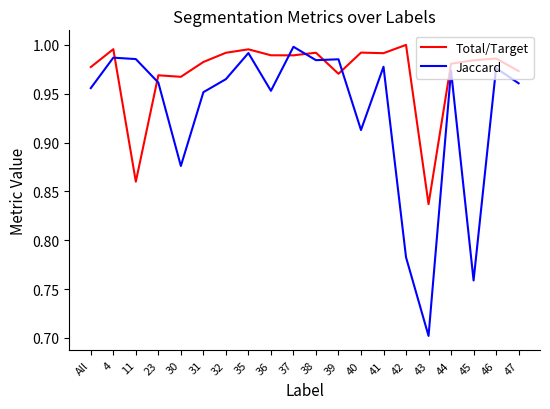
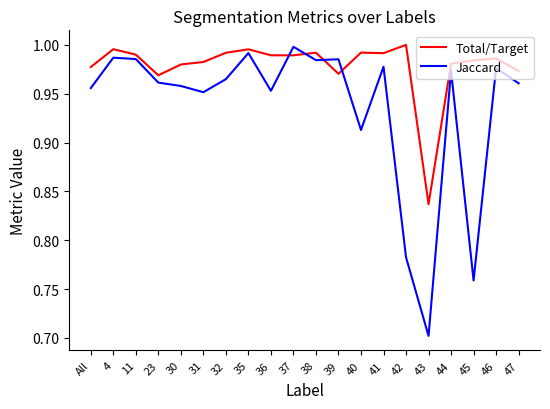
  {
    "Total/Target": {
      "All": 0.98,
      "4": 1.00,
-     "11": 0.86,
+     "11": 0.99,
      "23": 0.97,
-     "30": 0.97,
+     "30": 0.98,
      "31": 0.98,
      "32": 0.99,
      "35": 1.00,
      "36": 0.99,
      "37": 0.99,
      "38": 0.99,
      "39": 0.97,
      "40": 0.99,
      "41": 0.99,
      "42": 1.00,
      "43": 0.84
    },
    "Jaccard": {
      "All": 0.96,
      "4": 0.99,
      "11": 0.99,
      "23": 0.96,
-     "30": 0.88,
+     "30": 0.96,
      "31": 0.95,
      "32": 0.96,
      "35": 0.99,
      "36": 0.95,
      "37": 1.00,
      "38": 0.98,
      "39": 0.99,
      "40": 0.91,
      "41": 0.98,
      "42": 0.78,
      "43": 0.70,
      "45": 0.76,
      "47": 0.96
    }
  }
